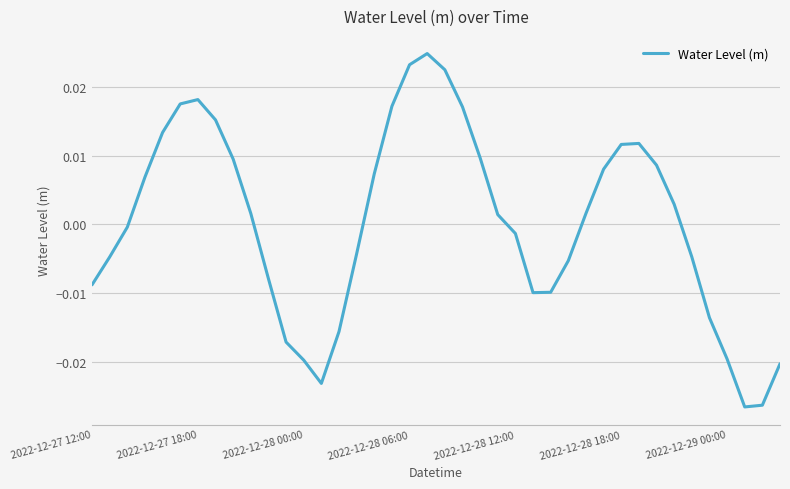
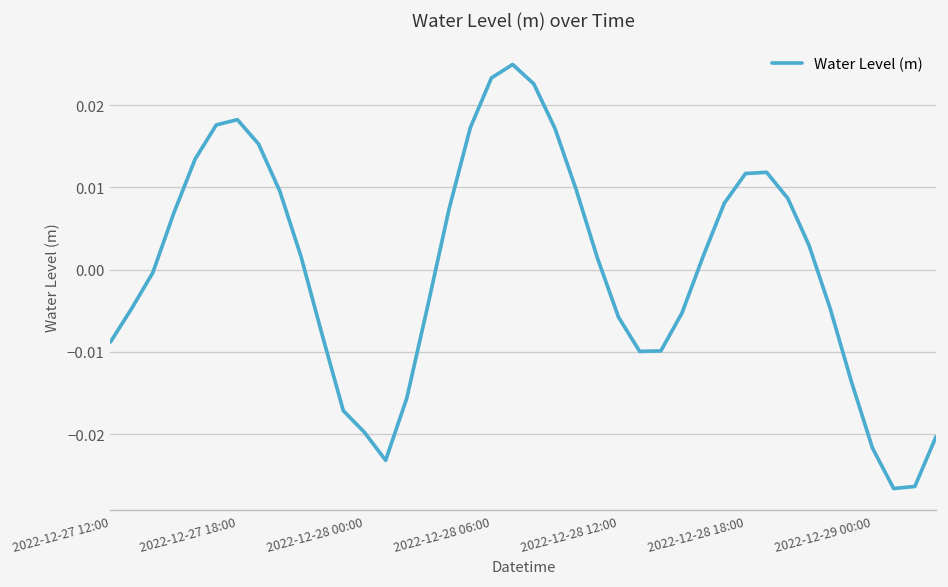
  {
    "2022-12-27 12:00": -0.009,
    "2022-12-27 18:00": 0.018,
    "2022-12-28 00:00": -0.020,
    "2022-12-28 06:00": 0.023,
-   "2022-12-28 12:00": -0.001,
+   "2022-12-28 12:00": -0.006,
    "2022-12-28 18:00": 0.012,
-   "2022-12-29 00:00": -0.020
+   "2022-12-29 00:00": -0.022
  }
